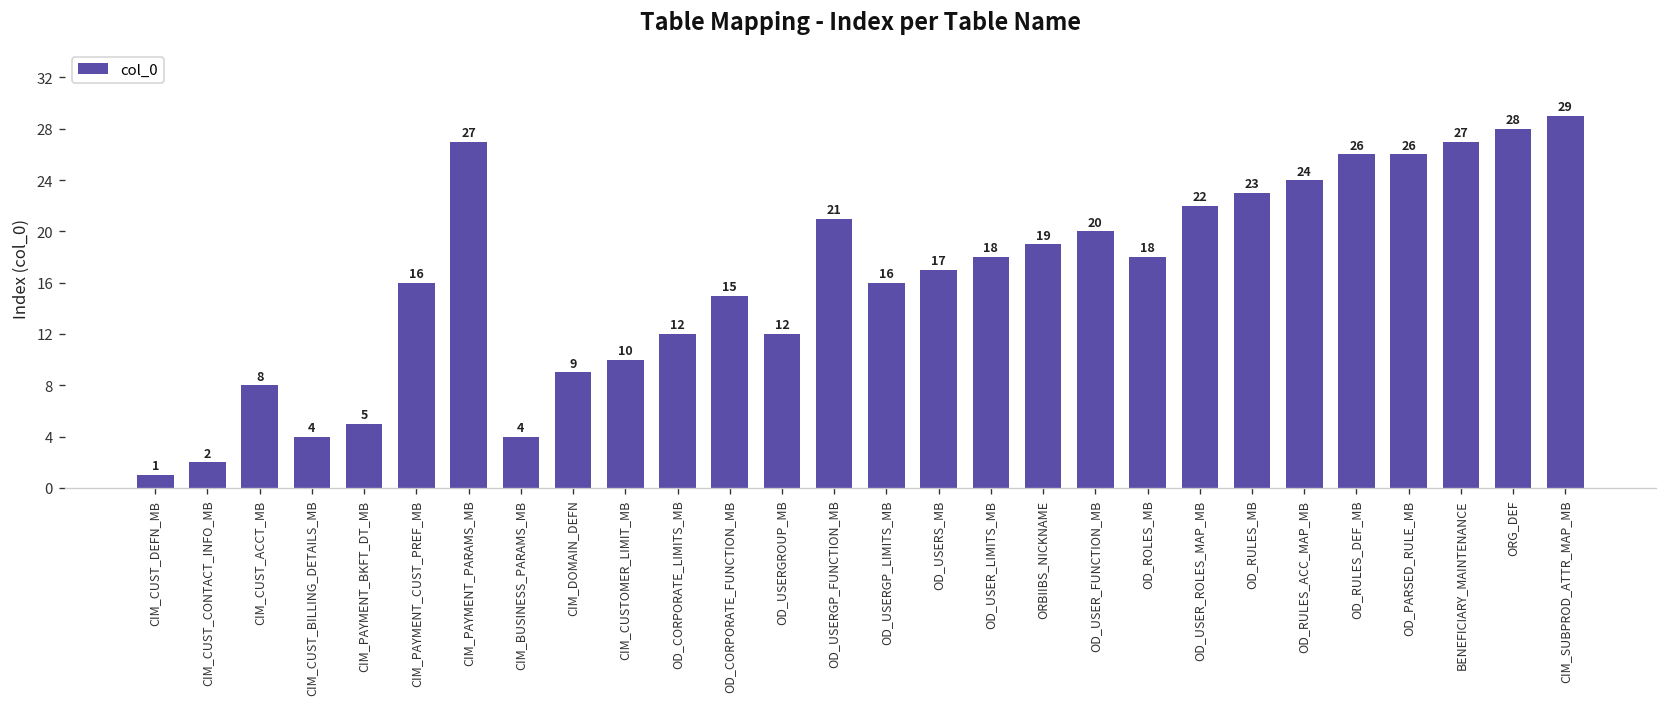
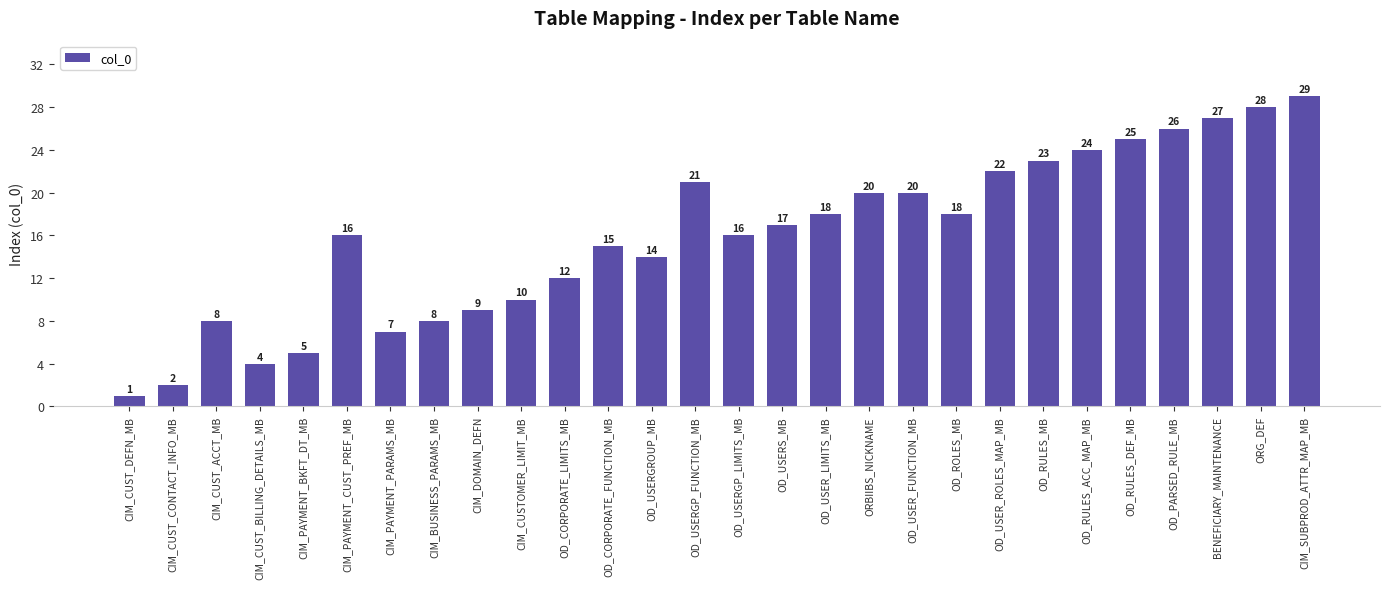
  {
    "CIM_CUST_DEFN_MB": 1,
    "CIM_CUST_CONTACT_INFO_MB": 2,
    "CIM_CUST_ACCT_MB": 8,
    "CIM_CUST_BILLING_DETAILS_MB": 4,
    "CIM_PAYMENT_BKFT_DT_MB": 5,
    "CIM_PAYMENT_CUST_PREF_MB": 16,
-   "CIM_PAYMENT_PARAMS_MB": 27,
-   "CIM_BUSINESS_PARAMS_MB": 4,
+   "CIM_PAYMENT_PARAMS_MB": 7,
+   "CIM_BUSINESS_PARAMS_MB": 8,
    "CIM_DOMAIN_DEFN": 9,
    "CIM_CUSTOMER_LIMIT_MB": 10,
    "OD_CORPORATE_LIMITS_MB": 12,
    "OD_CORPORATE_FUNCTION_MB": 15,
-   "OD_USERGROUP_MB": 12,
+   "OD_USERGROUP_MB": 14,
    "OD_USERGP_FUNCTION_MB": 21,
    "OD_USERGP_LIMITS_MB": 16,
    "OD_USERS_MB": 17,
    "OD_USER_LIMITS_MB": 18,
-   "ORBIIBS_NICKNAME": 19,
+   "ORBIIBS_NICKNAME": 20,
    "OD_USER_FUNCTION_MB": 20,
    "OD_ROLES_MB": 18,
    "OD_USER_ROLES_MAP_MB": 22,
    "OD_RULES_MB": 23,
    "OD_RULES_ACC_MAP_MB": 24,
-   "OD_RULES_DEF_MB": 26,
+   "OD_RULES_DEF_MB": 25,
    "OD_PARSED_RULE_MB": 26,
    "BENEFICIARY_MAINTENANCE": 27,
    "ORG_DEF": 28,
    "CIM_SUBPROD_ATTR_MAP_MB": 29
  }
